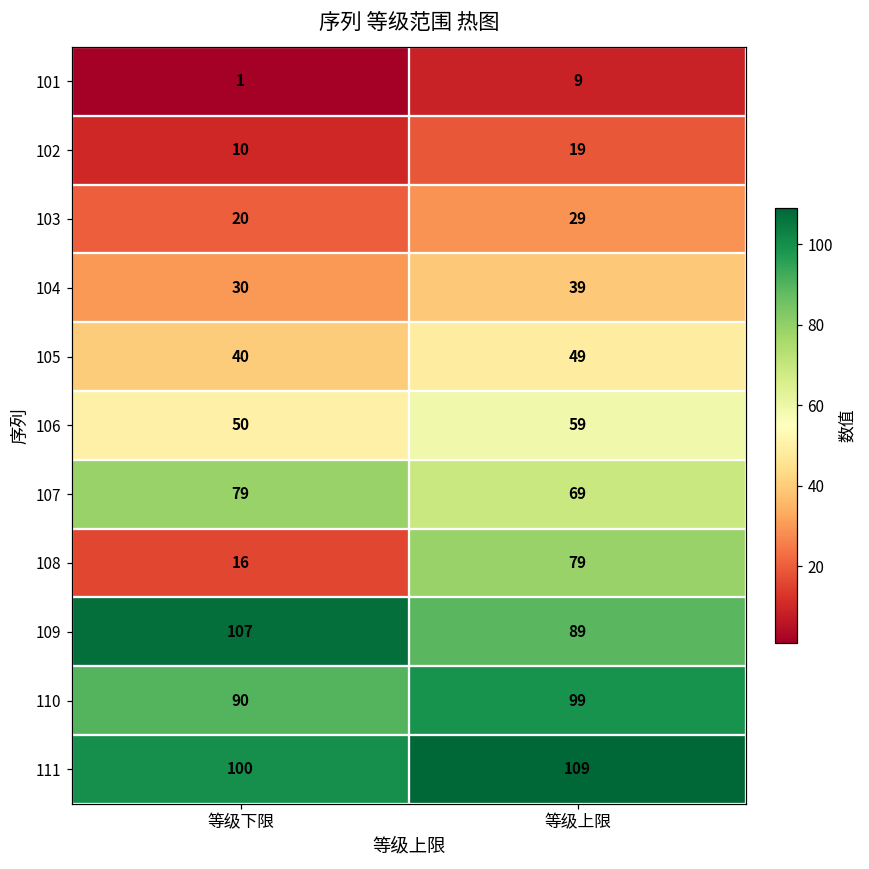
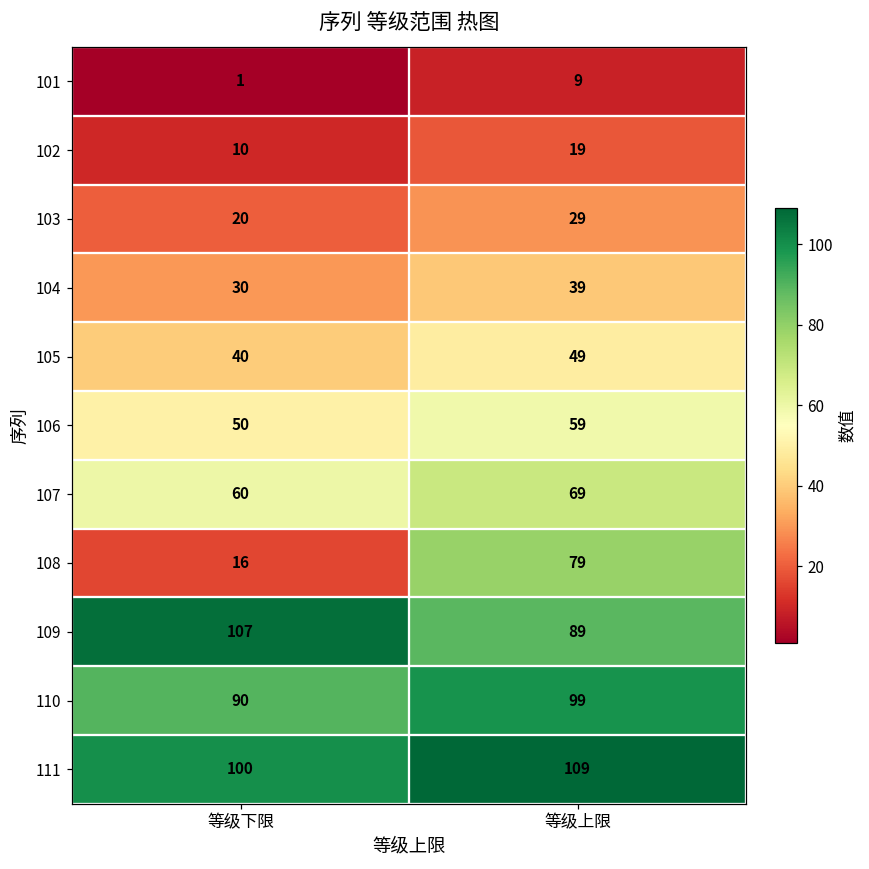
  {
    "101": {
      "等级下限": 1,
      "等级上限": 9
    },
    "102": {
      "等级下限": 10,
      "等级上限": 19
    },
    "103": {
      "等级下限": 20,
      "等级上限": 29
    },
    "104": {
      "等级下限": 30,
      "等级上限": 39
    },
    "105": {
      "等级下限": 40,
      "等级上限": 49
    },
    "106": {
      "等级下限": 50,
      "等级上限": 59
    },
    "107": {
-     "等级下限": 79,
+     "等级下限": 60,
      "等级上限": 69
    },
    "108": {
      "等级下限": 16,
      "等级上限": 79
    },
    "109": {
      "等级下限": 107,
      "等级上限": 89
    },
    "110": {
      "等级下限": 90,
      "等级上限": 99
    },
    "111": {
      "等级下限": 100,
      "等级上限": 109
    }
  }
